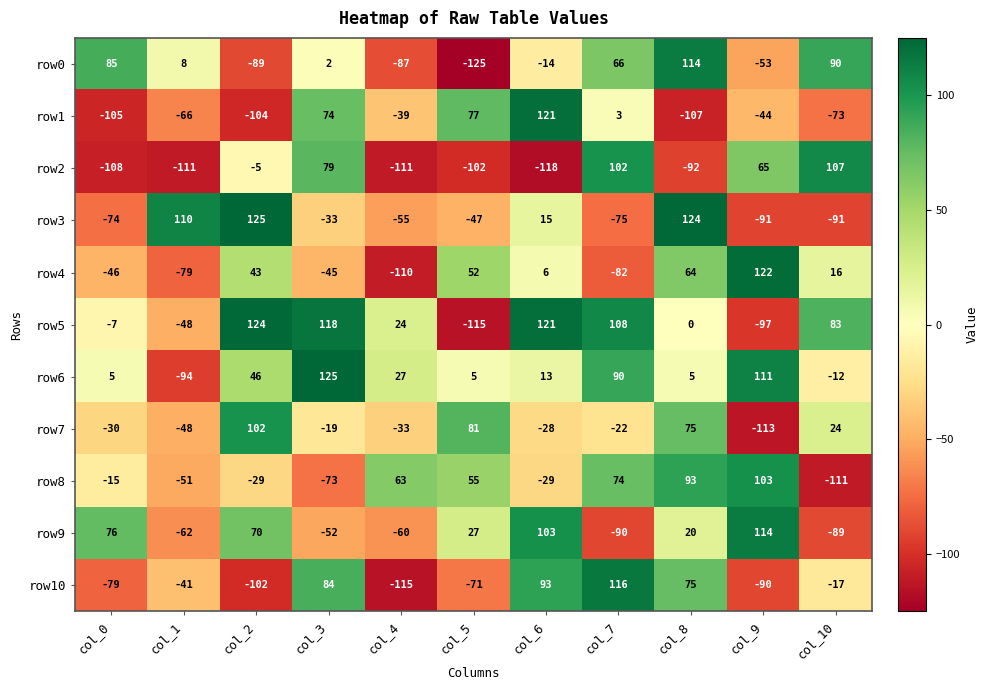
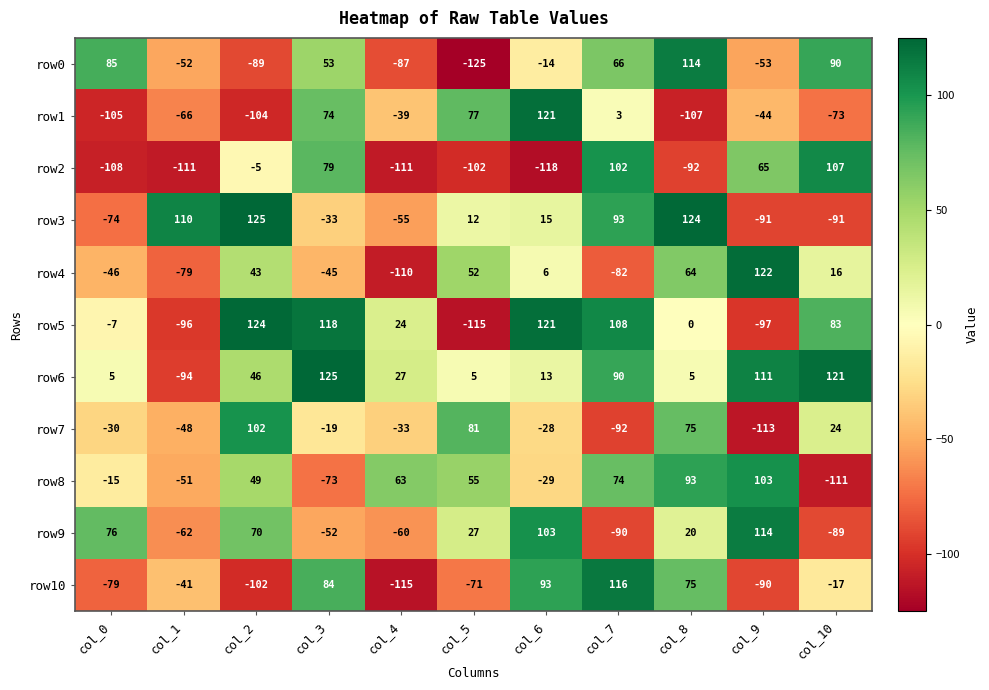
  {
    "row0": {
      "col_0": 85,
-     "col_1": 8,
+     "col_1": -52,
      "col_2": -89,
-     "col_3": 2,
+     "col_3": 53,
      "col_4": -87,
      "col_5": -125,
      "col_6": -14,
      "col_7": 66,
      "col_8": 114,
      "col_9": -53,
      "col_10": 90
    },
    "row1": {
      "col_0": -105,
      "col_1": -66,
      "col_2": -104,
      "col_3": 74,
      "col_4": -39,
      "col_5": 77,
      "col_6": 121,
      "col_7": 3,
      "col_8": -107,
      "col_9": -44,
      "col_10": -73
    },
    "row2": {
      "col_0": -108,
      "col_1": -111,
      "col_2": -5,
      "col_3": 79,
      "col_4": -111,
      "col_5": -102,
      "col_6": -118,
      "col_7": 102,
      "col_8": -92,
      "col_9": 65,
      "col_10": 107
    },
    "row3": {
      "col_0": -74,
      "col_1": 110,
      "col_2": 125,
      "col_3": -33,
      "col_4": -55,
-     "col_5": -47,
+     "col_5": 12,
      "col_6": 15,
-     "col_7": -75,
+     "col_7": 93,
      "col_8": 124,
      "col_9": -91,
      "col_10": -91
    },
    "row4": {
      "col_0": -46,
      "col_1": -79,
      "col_2": 43,
      "col_3": -45,
      "col_4": -110,
      "col_5": 52,
      "col_6": 6,
      "col_7": -82,
      "col_8": 64,
      "col_9": 122,
      "col_10": 16
    },
    "row5": {
      "col_0": -7,
-     "col_1": -48,
+     "col_1": -96,
      "col_2": 124,
      "col_3": 118,
      "col_4": 24,
      "col_5": -115,
      "col_6": 121,
      "col_7": 108,
      "col_8": 0,
      "col_9": -97,
      "col_10": 83
    },
    "row6": {
      "col_0": 5,
      "col_1": -94,
      "col_2": 46,
      "col_3": 125,
      "col_4": 27,
      "col_5": 5,
      "col_6": 13,
      "col_7": 90,
      "col_8": 5,
      "col_9": 111,
-     "col_10": -12
+     "col_10": 121
    },
    "row7": {
      "col_0": -30,
      "col_1": -48,
      "col_2": 102,
      "col_3": -19,
      "col_4": -33,
      "col_5": 81,
      "col_6": -28,
-     "col_7": -22,
+     "col_7": -92,
      "col_8": 75,
      "col_9": -113,
      "col_10": 24
    },
    "row8": {
      "col_0": -15,
      "col_1": -51,
-     "col_2": -29,
+     "col_2": 49,
      "col_3": -73,
      "col_4": 63,
      "col_5": 55,
      "col_6": -29,
      "col_7": 74,
      "col_8": 93,
      "col_9": 103,
      "col_10": -111
    },
    "row9": {
      "col_0": 76,
      "col_1": -62,
      "col_2": 70,
      "col_3": -52,
      "col_4": -60,
      "col_5": 27,
      "col_6": 103,
      "col_7": -90,
      "col_8": 20,
      "col_9": 114,
      "col_10": -89
    },
    "row10": {
      "col_0": -79,
      "col_1": -41,
      "col_2": -102,
      "col_3": 84,
      "col_4": -115,
      "col_5": -71,
      "col_6": 93,
      "col_7": 116,
      "col_8": 75,
      "col_9": -90,
      "col_10": -17
    }
  }
